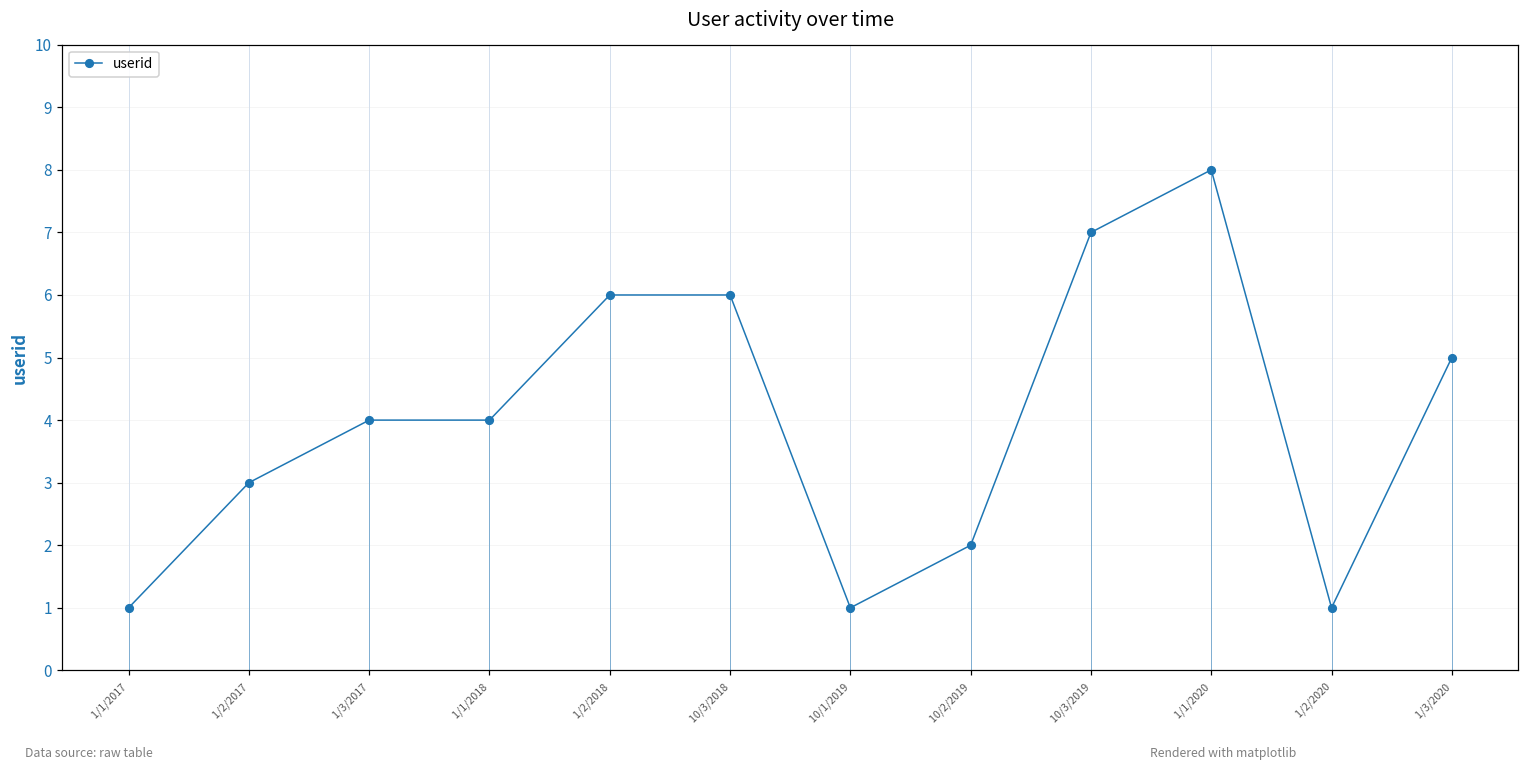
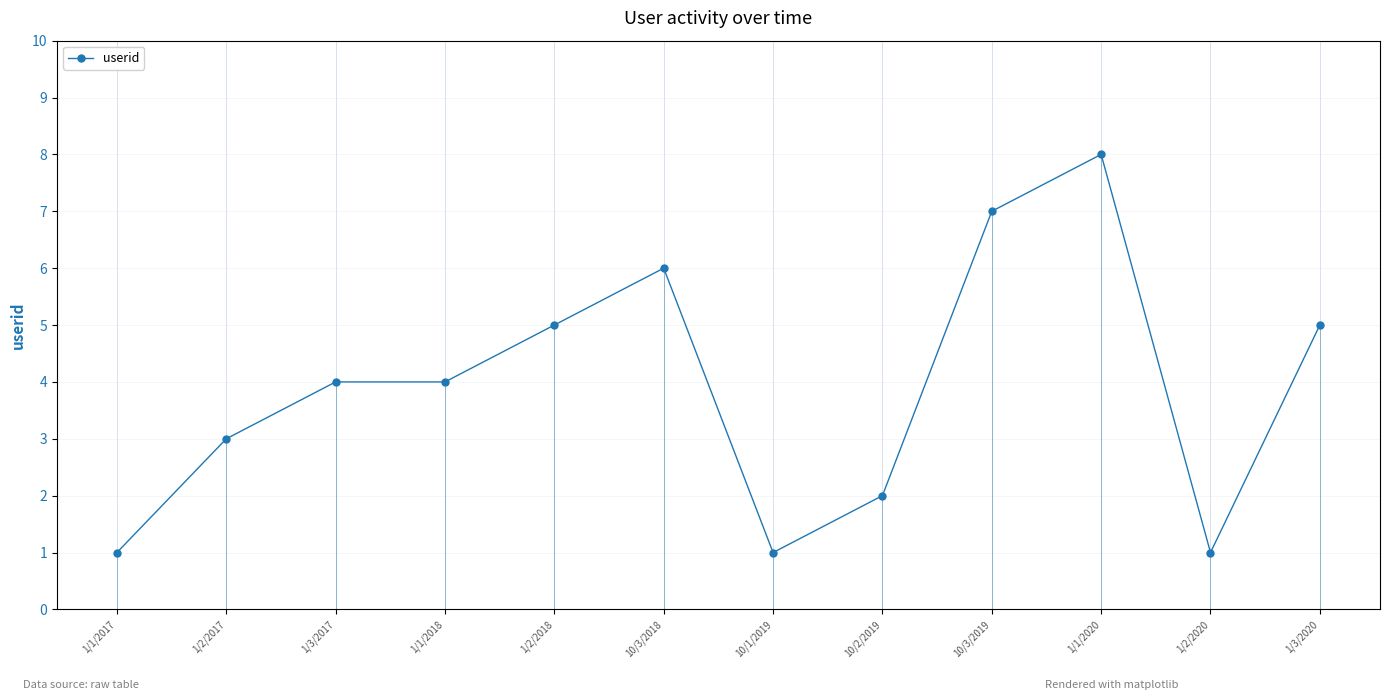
  {
    "1/1/2017": 1,
    "1/2/2017": 3,
    "1/3/2017": 4,
    "1/1/2018": 4,
-   "1/2/2018": 6,
+   "1/2/2018": 5,
    "10/3/2018": 6,
    "10/1/2019": 1,
    "10/2/2019": 2,
    "10/3/2019": 7,
    "1/1/2020": 8,
    "1/2/2020": 1,
    "1/3/2020": 5
  }
